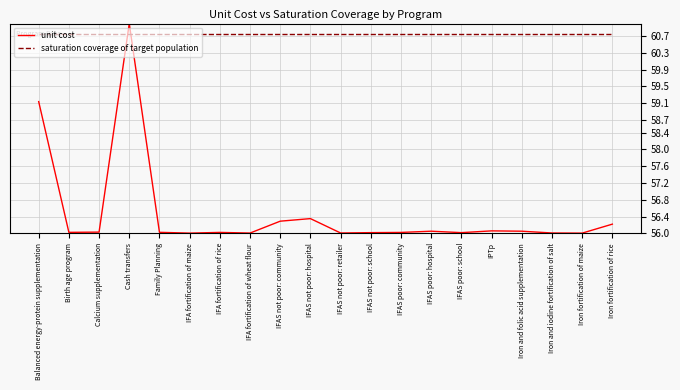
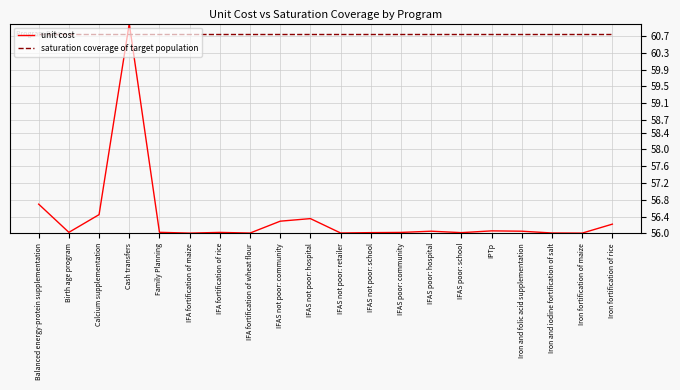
  {
    "unit cost": {
-     "Balanced energy-protein supplementation": 59.1,
+     "Balanced energy-protein supplementation": 56.7,
      "Birth age program": 56.0,
-     "Calcium supplementation": 56.0,
+     "Calcium supplementation": 56.4,
      "Cash transfers": 61.0,
      "Family Planning": 56.0,
      "IFA fortification of maize": 56.0,
      "IFA fortification of rice": 56.0,
      "IFA fortification of wheat flour": 56.0,
      "IFAS not poor: community": 56.3,
      "IFAS not poor: hospital": 56.3,
      "IFAS not poor: retailer": 56.0,
      "IFAS not poor: school": 56.0,
      "IFAS poor: community": 56.0,
      "IFAS poor: hospital": 56.0,
      "IFAS poor: school": 56.0,
      "IPTp": 56.1,
      "Iron and folic acid supplementation": 56.0,
      "Iron and iodine fortification of salt": 56.0,
      "Iron fortification of maize": 56.0,
      "Iron fortification of rice": 56.2
    },
    "saturation coverage of target population": {
      "IFA fortification of rice": 60.8,
      "IFA fortification of wheat flour": 60.8,
      "IFAS not poor: community": 60.8,
      "IFAS not poor: hospital": 60.8,
      "IFAS not poor: retailer": 60.8,
      "IFAS not poor: school": 60.8,
      "IFAS poor: community": 60.8,
      "IFAS poor: hospital": 60.8,
      "IFAS poor: school": 60.8,
      "IPTp": 60.8,
      "Iron and folic acid supplementation": 60.8,
      "Iron and iodine fortification of salt": 60.8,
      "Iron fortification of maize": 60.8,
      "Iron fortification of rice": 60.8
    }
  }
